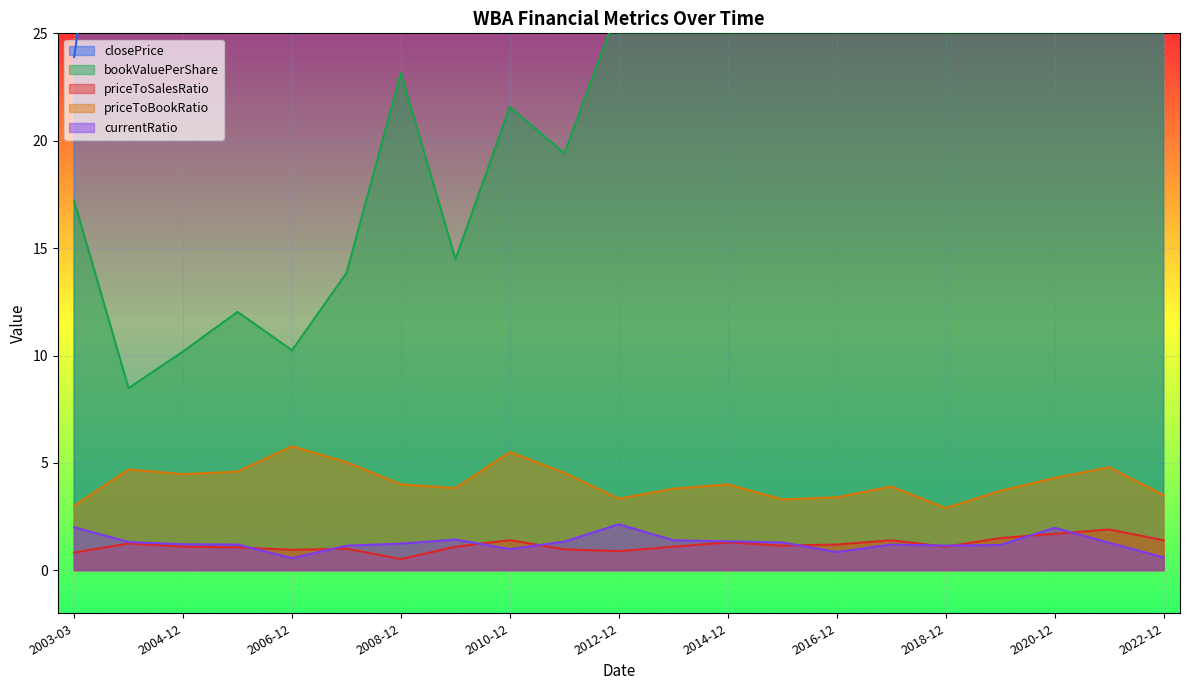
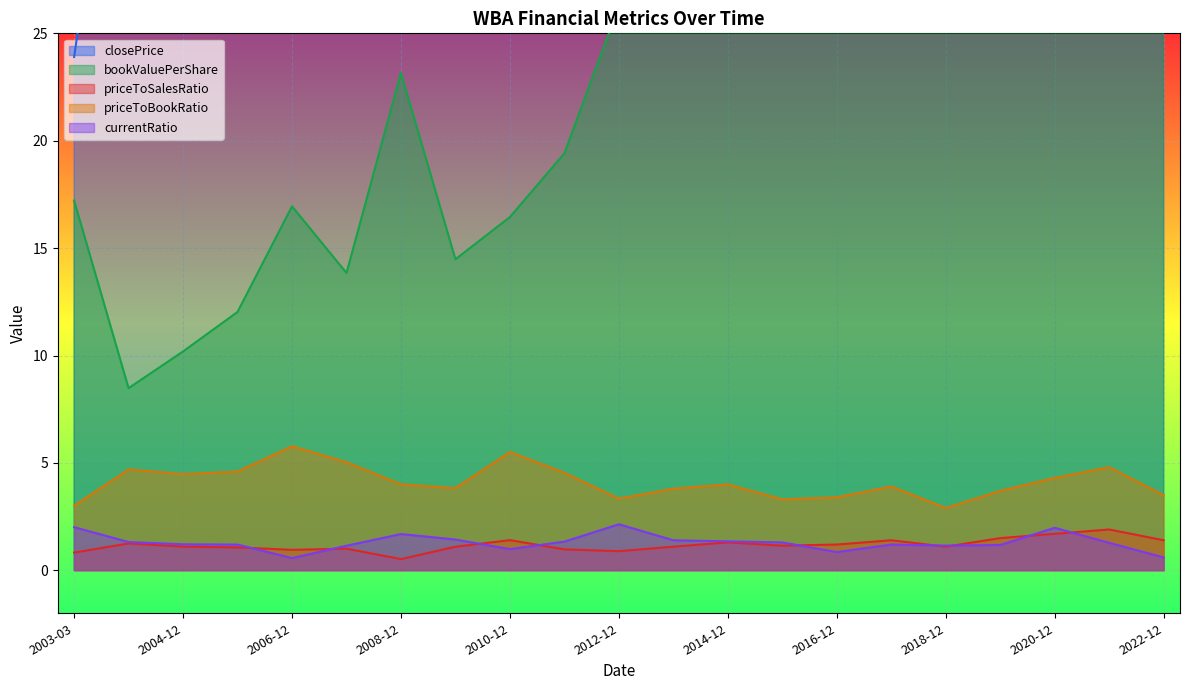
  {
    "bookValuePerShare": {
      "2003-03": 17.2,
      "2004-12": 10.2,
-     "2006-12": 10.2,
+     "2006-12": 16.9,
      "2008-12": 23.2,
-     "2010-12": 21.6
+     "2010-12": 16.4
    },
    "currentRatio": {
      "2003-03": 2.0,
      "2006-12": 0.6,
-     "2008-12": 1.2,
+     "2008-12": 1.7,
      "2010-12": 1.0,
      "2012-12": 2.1,
      "2016-12": 0.9,
      "2020-12": 2.0,
      "2022-12": 0.6
    }
  }
